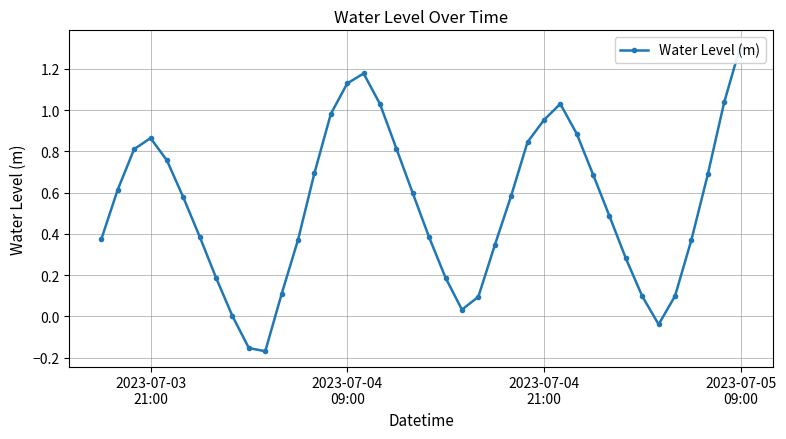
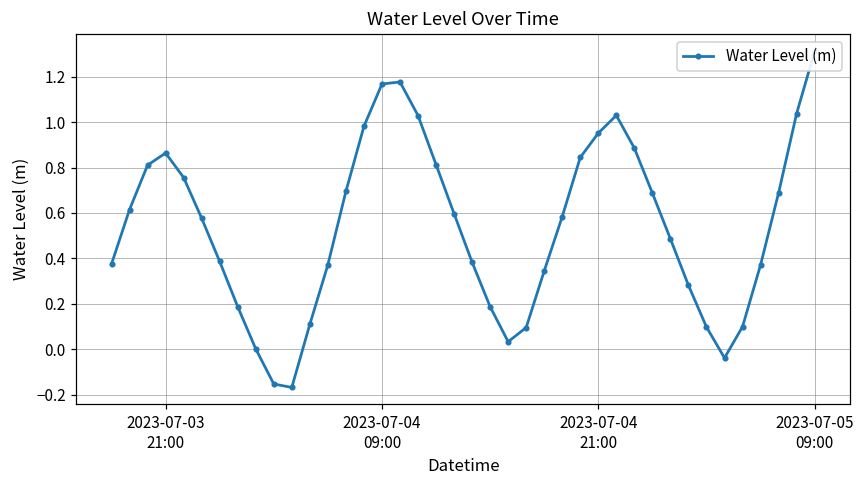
  {
    "2023-07-03 21:00": 0.86,
-   "2023-07-04 09:00": 1.13,
+   "2023-07-04 09:00": 1.17,
    "2023-07-04 21:00": 0.95
  }
